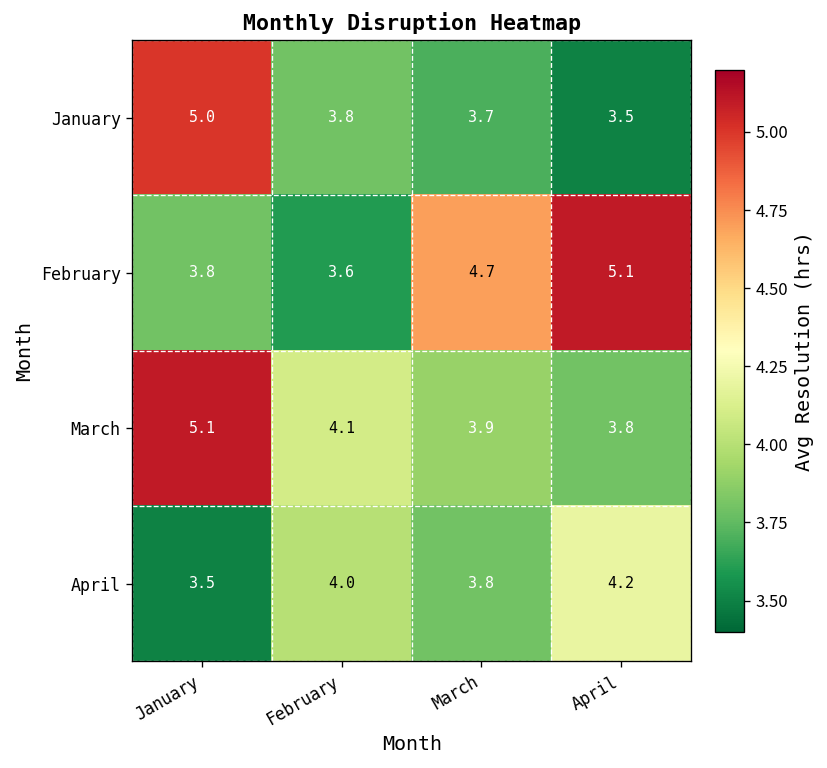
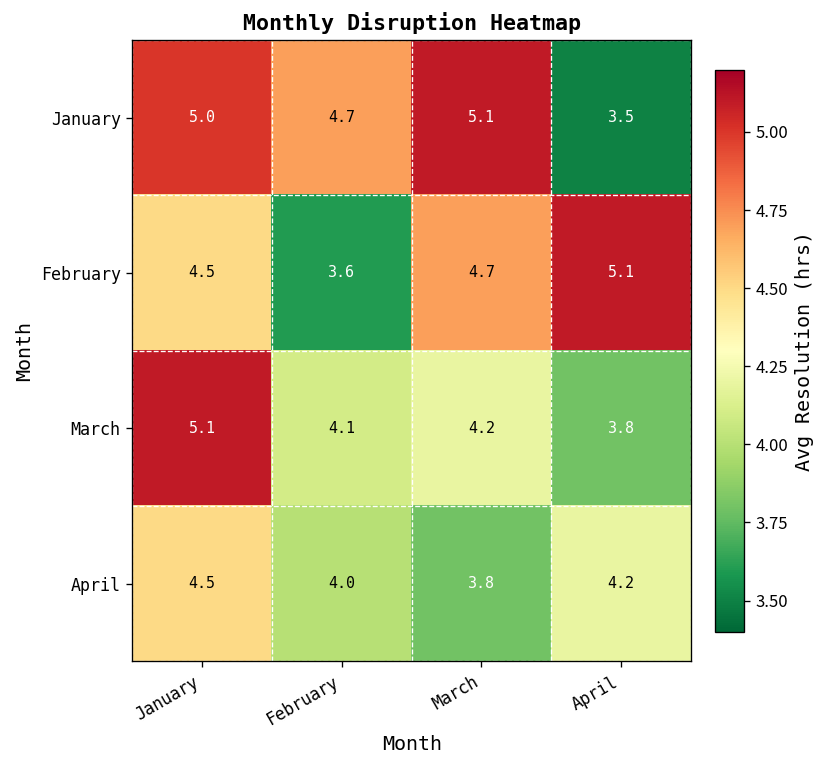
  {
    "January": {
      "January": 5.0,
-     "February": 3.8,
-     "March": 3.7,
+     "February": 4.7,
+     "March": 5.1,
      "April": 3.5
    },
    "February": {
-     "January": 3.8,
+     "January": 4.5,
      "February": 3.6,
      "March": 4.7,
      "April": 5.1
    },
    "March": {
      "January": 5.1,
      "February": 4.1,
-     "March": 3.9,
+     "March": 4.2,
      "April": 3.8
    },
    "April": {
-     "January": 3.5,
+     "January": 4.5,
      "February": 4.0,
      "March": 3.8,
      "April": 4.2
    }
  }
